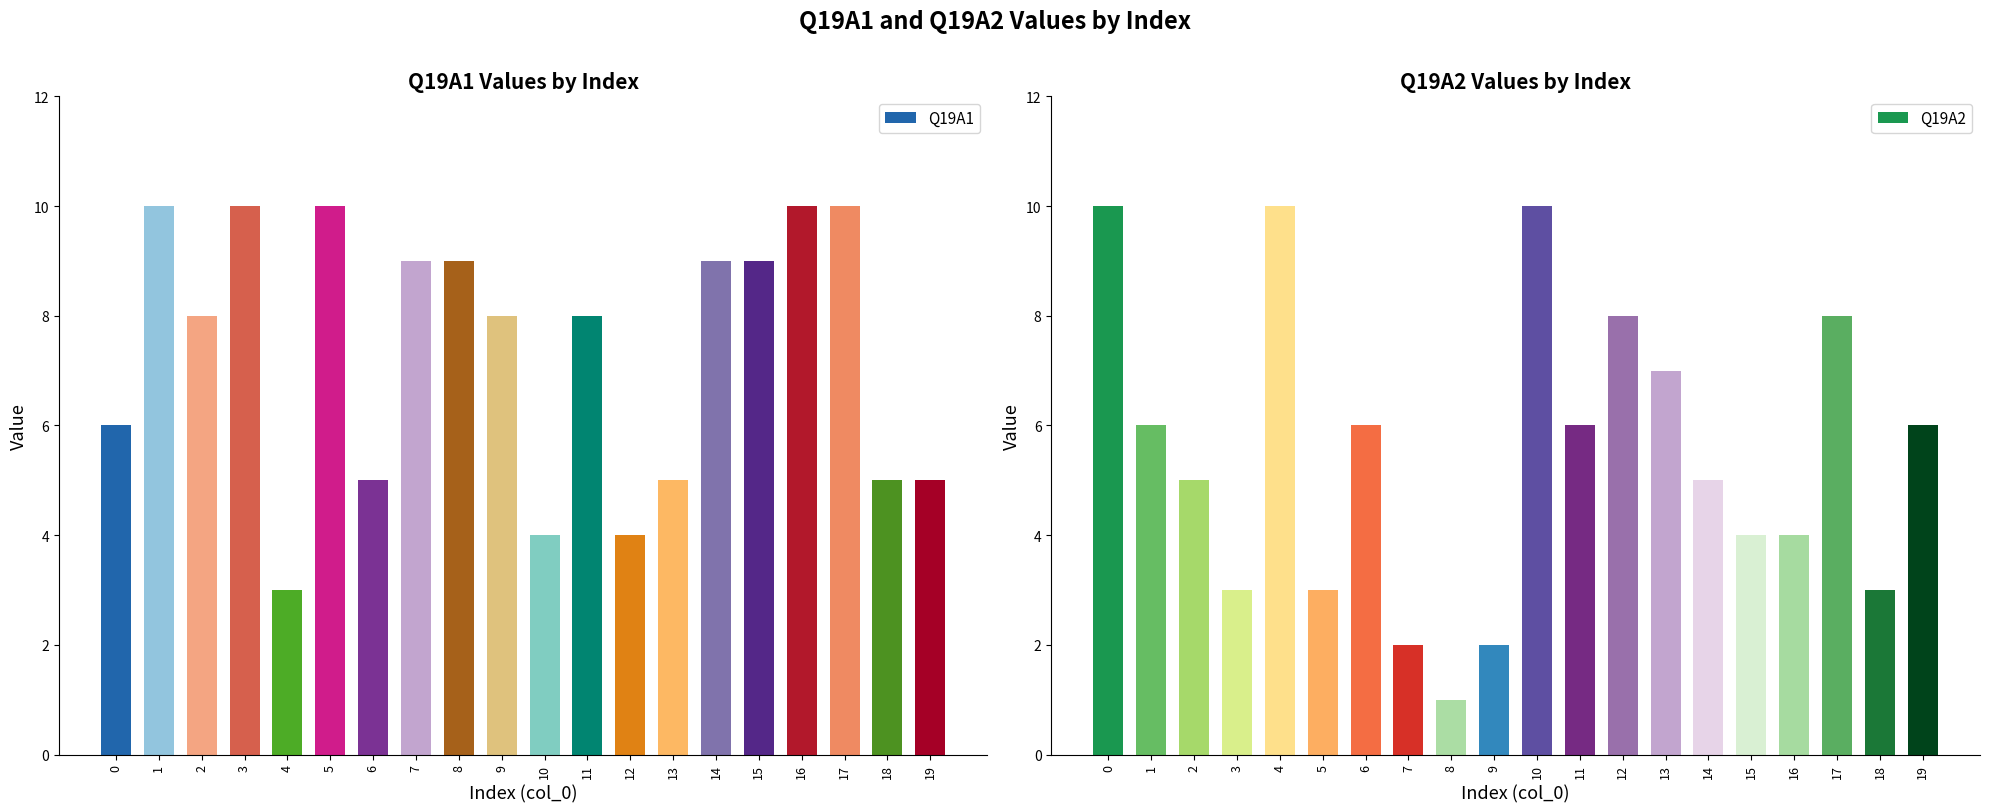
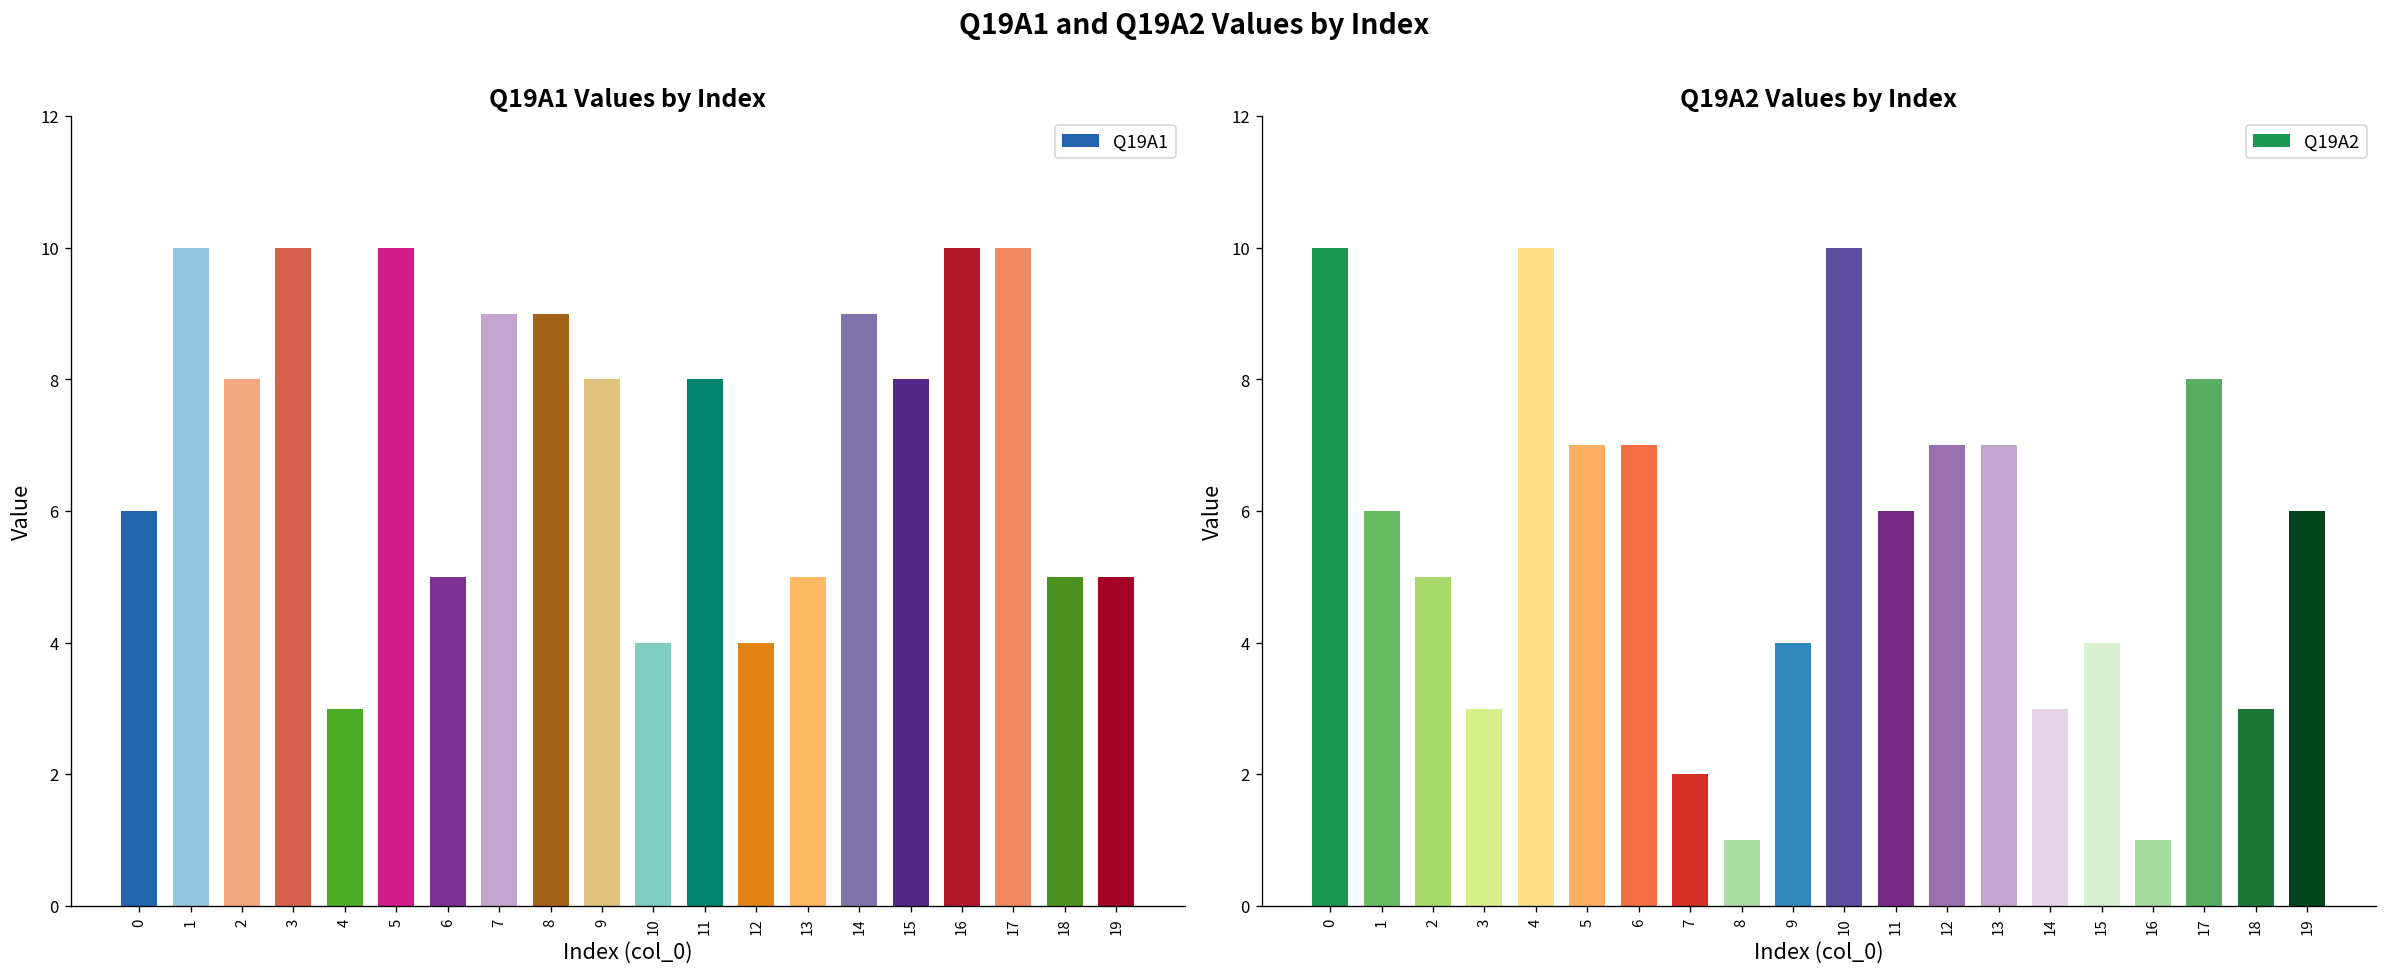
  {
    "Q19A1 Values by Index": {
      "0": 6,
      "1": 10,
      "2": 8,
      "3": 10,
      "4": 3,
      "5": 10,
      "6": 5,
      "7": 9,
      "8": 9,
      "9": 8,
      "10": 4,
      "11": 8,
      "12": 4,
      "13": 5,
      "14": 9,
-     "15": 9,
+     "15": 8,
      "16": 10,
      "17": 10,
      "18": 5,
      "19": 5
    },
    "Q19A2 Values by Index": {
      "0": 10,
      "1": 6,
      "2": 5,
      "3": 3,
      "4": 10,
-     "5": 3,
-     "6": 6,
+     "5": 7,
+     "6": 7,
      "7": 2,
      "8": 1,
-     "9": 2,
+     "9": 4,
      "10": 10,
      "11": 6,
-     "12": 8,
+     "12": 7,
      "13": 7,
-     "14": 5,
+     "14": 3,
      "15": 4,
-     "16": 4,
+     "16": 1,
      "17": 8,
      "18": 3,
      "19": 6
    }
  }
